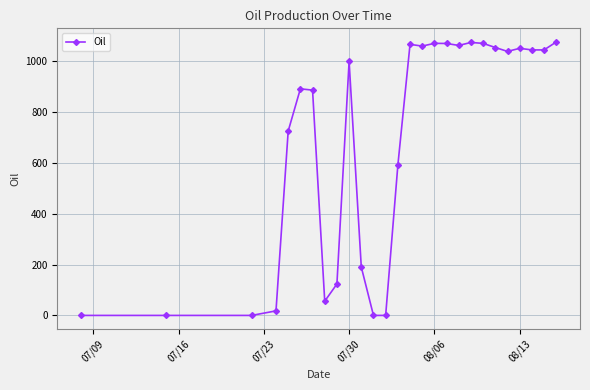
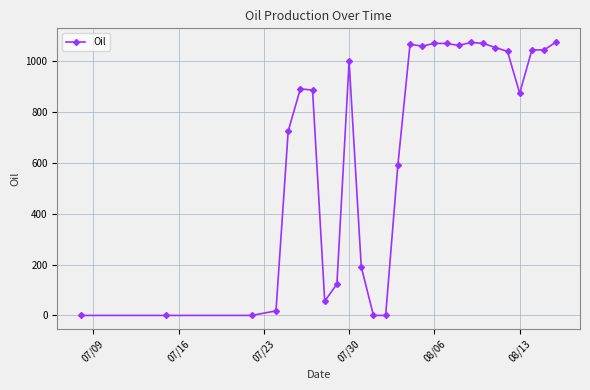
  {
    "07/30": 1000,
    "08/06": 1070,
-   "08/13": 1050
+   "08/13": 870
  }
